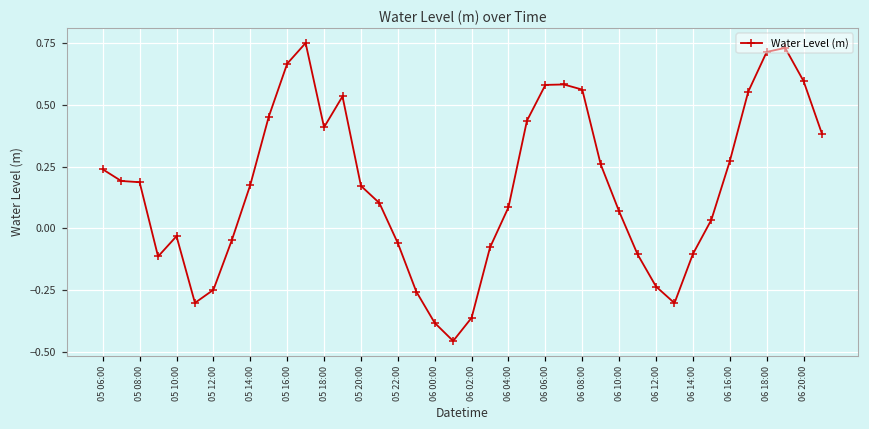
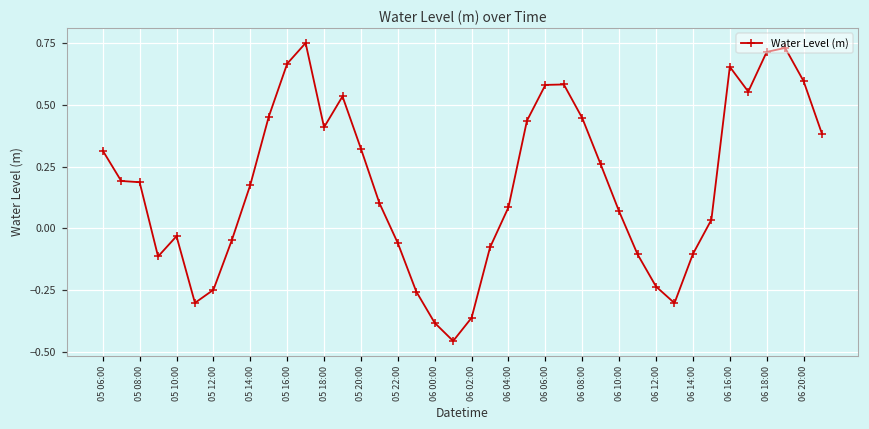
  {
-   "05 06:00": 0.24,
+   "05 06:00": 0.32,
    "05 08:00": 0.19,
    "05 10:00": -0.03,
    "05 12:00": -0.25,
    "05 14:00": 0.18,
    "05 16:00": 0.67,
    "05 18:00": 0.41,
-   "05 20:00": 0.17,
+   "05 20:00": 0.32,
    "05 22:00": -0.06,
    "06 00:00": -0.38,
    "06 02:00": -0.36,
    "06 04:00": 0.09,
    "06 06:00": 0.58,
-   "06 08:00": 0.56,
+   "06 08:00": 0.45,
    "06 10:00": 0.07,
    "06 12:00": -0.24,
    "06 14:00": -0.10,
-   "06 16:00": 0.27,
+   "06 16:00": 0.65,
    "06 20:00": 0.60
  }
